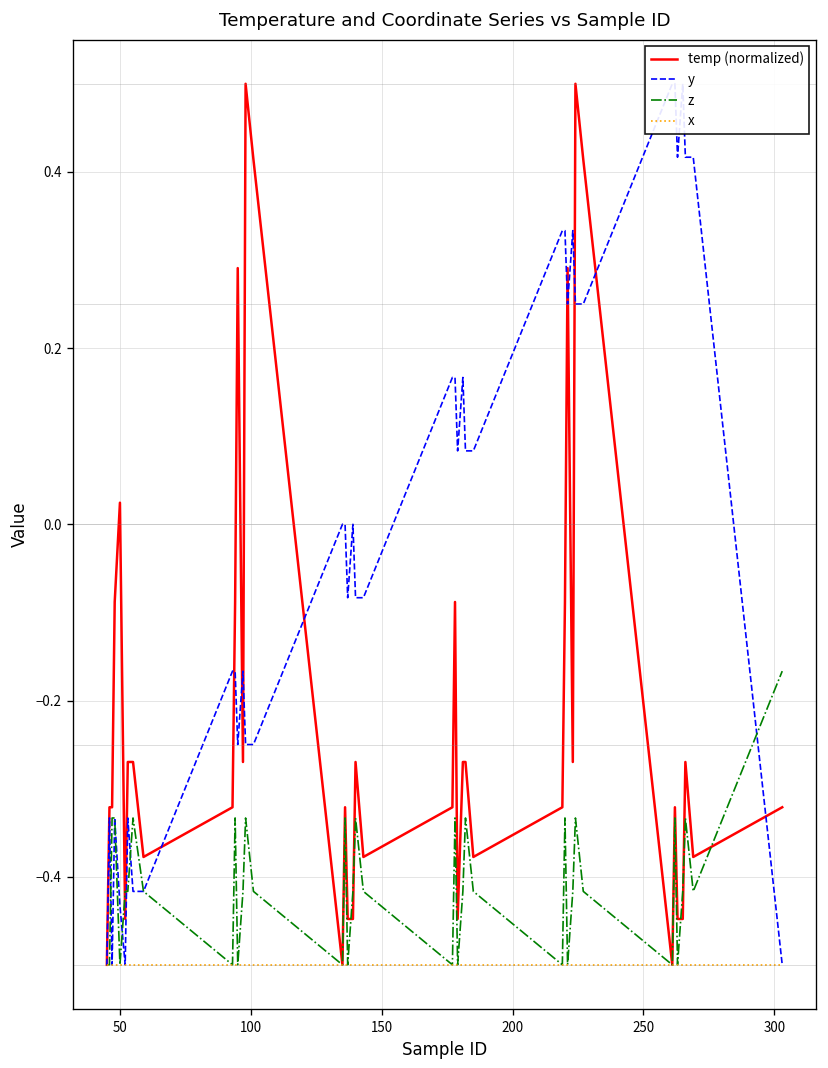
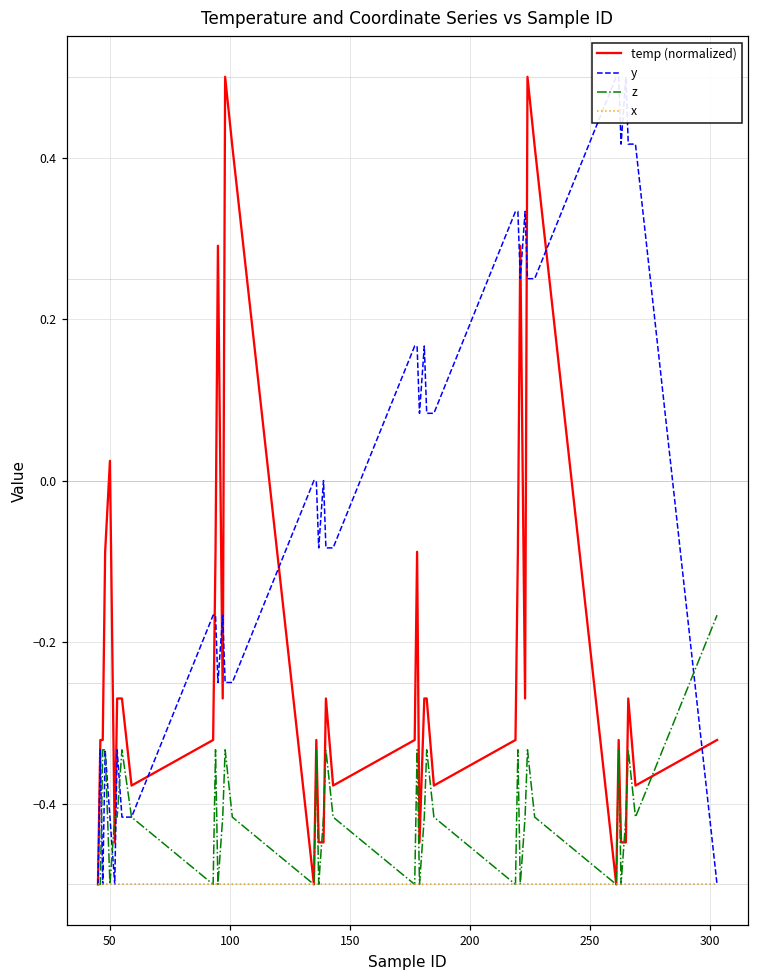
  {
    "temp (normalized)": {
      "50": 0.02
    },
    "y": {
-     "50": -0.43
+     "50": -0.42
    }
  }
